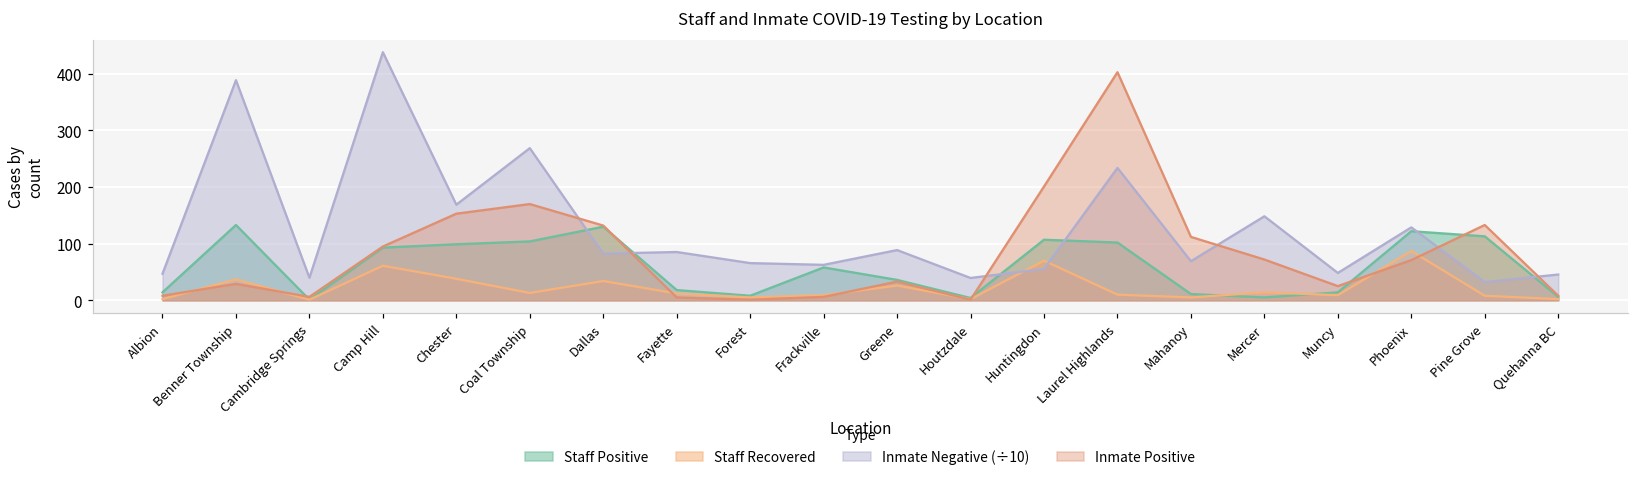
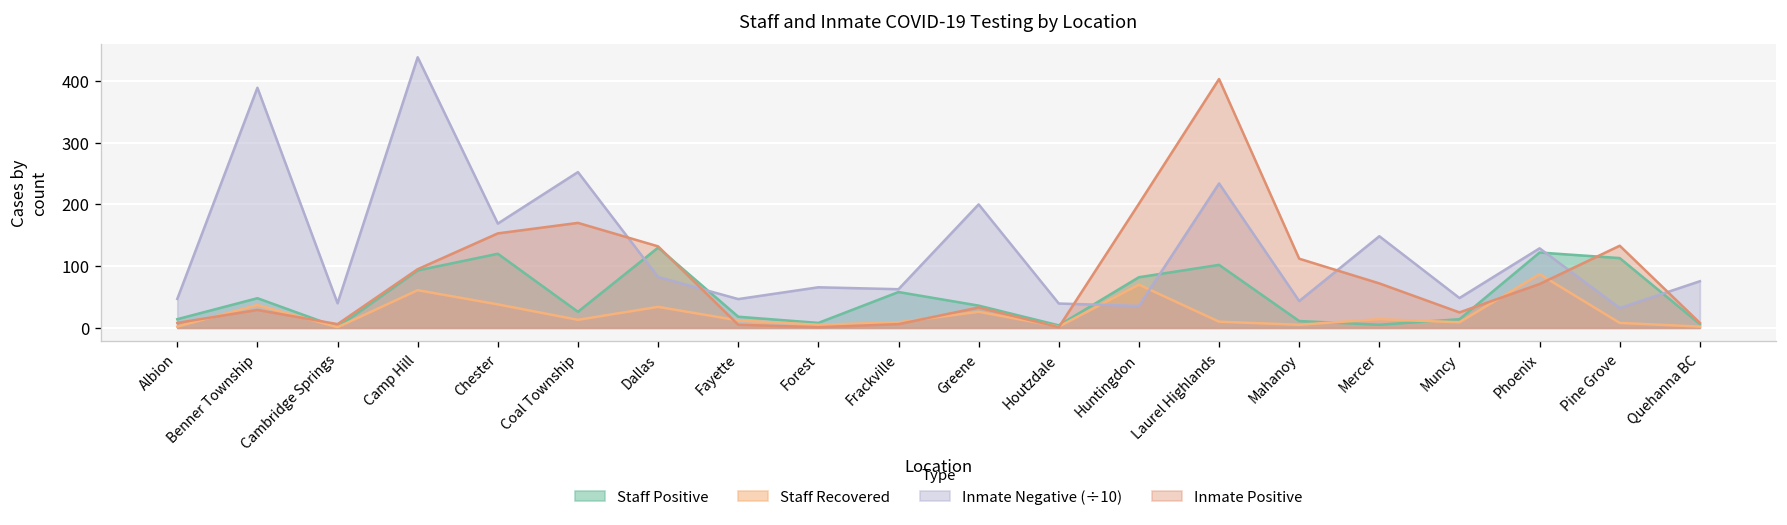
  {
    "Staff Positive": {
      "Albion": 10,
-     "Benner Township": 130,
-     "Chester": 100,
-     "Coal Township": 100,
+     "Benner Township": 50,
+     "Chester": 120,
+     "Coal Township": 30,
      "Fayette": 20,
-     "Huntingdon": 110,
+     "Huntingdon": 80,
      "Laurel Highlands": 100,
      "Mahanoy": 10,
      "Mercer": 10,
      "Phoenix": 120,
      "Pine Grove": 110
    },
    "Inmate Negative (÷10)": {
      "Albion": 50,
      "Benner Township": 390,
      "Cambridge Springs": 40,
      "Camp Hill": 440,
      "Chester": 170,
-     "Coal Township": 270,
+     "Coal Township": 250,
      "Dallas": 80,
-     "Fayette": 90,
+     "Fayette": 50,
      "Forest": 70,
-     "Greene": 90,
+     "Greene": 200,
      "Houtzdale": 40,
-     "Huntingdon": 60,
+     "Huntingdon": 40,
      "Laurel Highlands": 230,
-     "Mahanoy": 70,
+     "Mahanoy": 40,
      "Mercer": 150,
      "Muncy": 50,
      "Phoenix": 130,
      "Pine Grove": 30,
-     "Quehanna BC": 50
+     "Quehanna BC": 80
    }
  }
